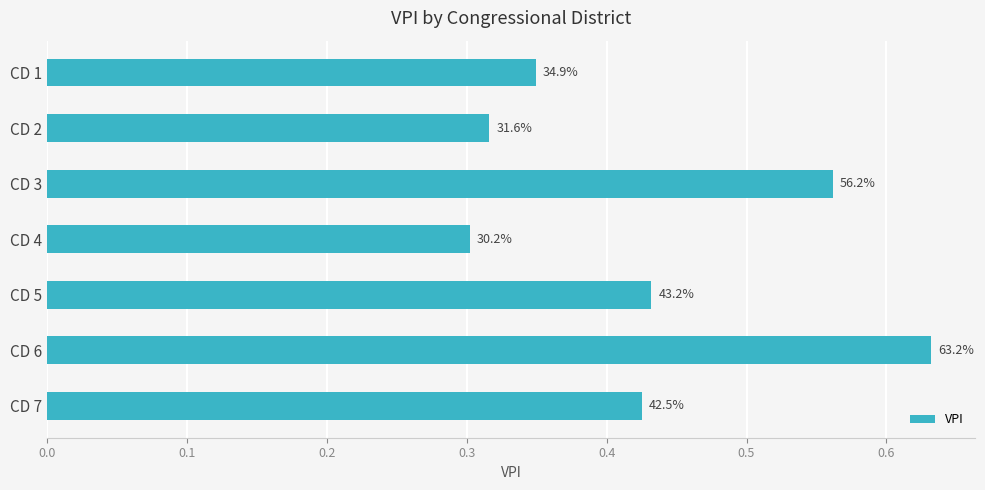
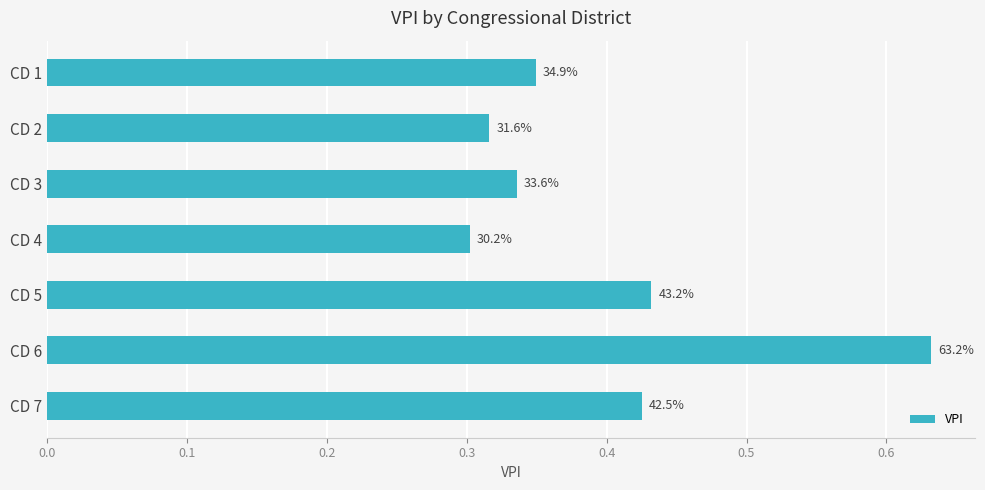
  {
    "CD 1": "34.9%",
    "CD 2": "31.6%",
-   "CD 3": "56.2%",
+   "CD 3": "33.6%",
    "CD 4": "30.2%",
    "CD 5": "43.2%",
    "CD 6": "63.2%",
    "CD 7": "42.5%"
  }
